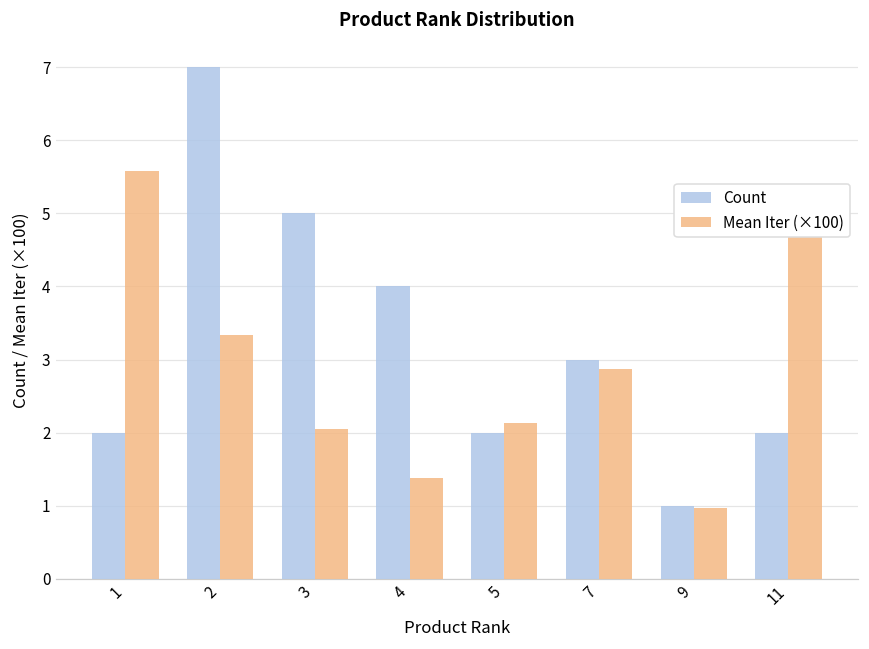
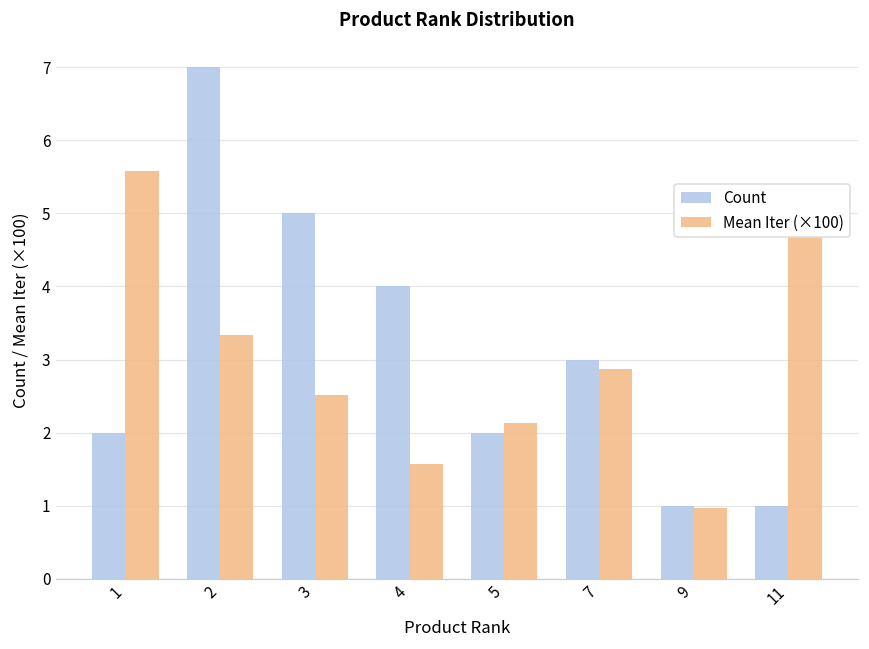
  {
    "Count": {
      "1": 2,
      "2": 7,
      "3": 5,
      "4": 4,
      "5": 2,
      "7": 3,
      "9": 1,
-     "11": 2
+     "11": 1
    },
    "Mean Iter (×100)": {
      "1": 5.6,
      "2": 3.3,
-     "3": 2.1,
-     "4": 1.4,
+     "3": 2.5,
+     "4": 1.6,
      "5": 2.1,
      "7": 2.9,
      "9": 1.0
    }
  }
